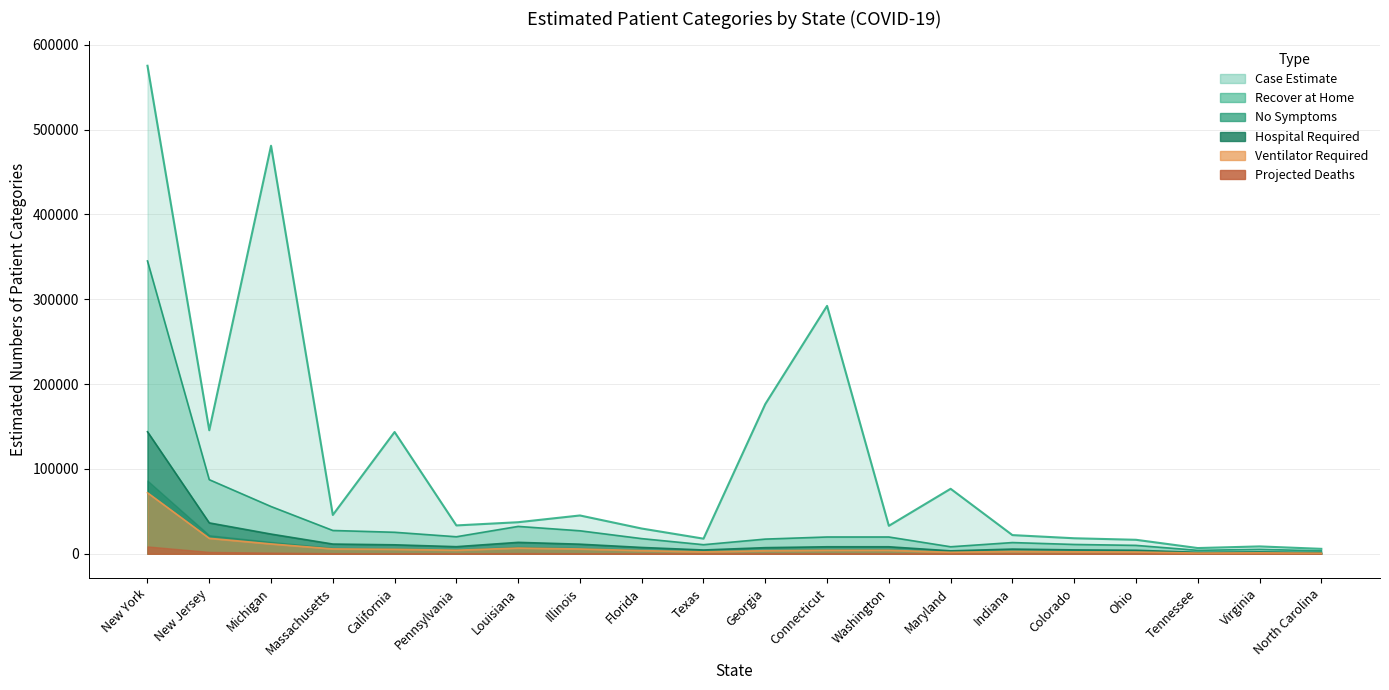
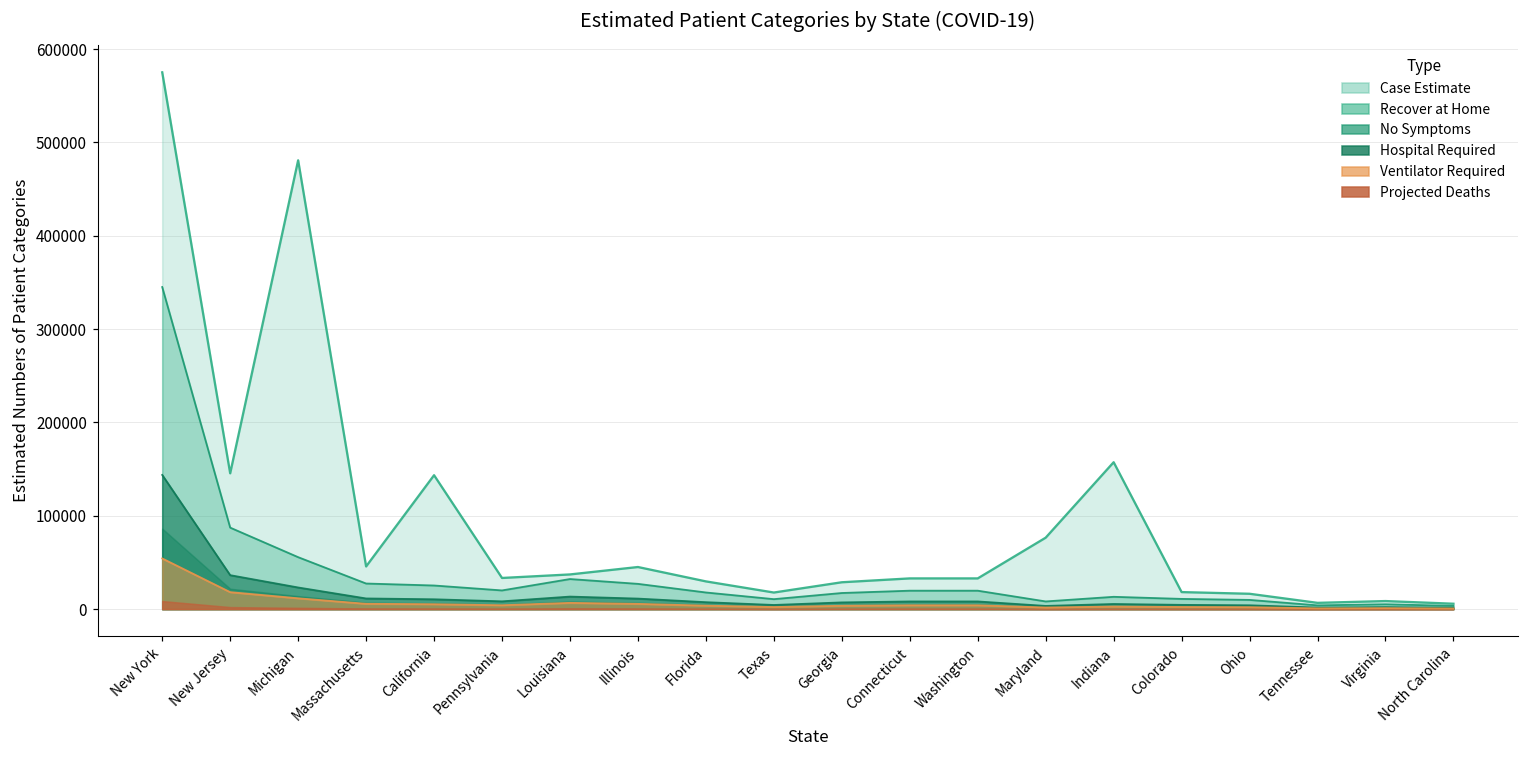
  {
    "Case Estimate": {
      "New York": 580000,
      "New Jersey": 150000,
      "Michigan": 480000,
      "Massachusetts": 50000,
      "California": 140000,
      "Pennsylvania": 30000,
      "Louisiana": 40000,
      "Illinois": 50000,
      "Florida": 30000,
      "Texas": 20000,
-     "Georgia": 180000,
-     "Connecticut": 290000,
+     "Georgia": 30000,
+     "Connecticut": 30000,
      "Washington": 30000,
      "Maryland": 80000,
-     "Indiana": 20000,
+     "Indiana": 160000,
      "Colorado": 20000,
      "Ohio": 20000,
      "Virginia": 10000
    },
    "Ventilator Required": {
-     "New York": 70000,
+     "New York": 50000,
      "New Jersey": 20000
    },
    "Projected Deaths": {
      "New York": 10000
    }
  }
